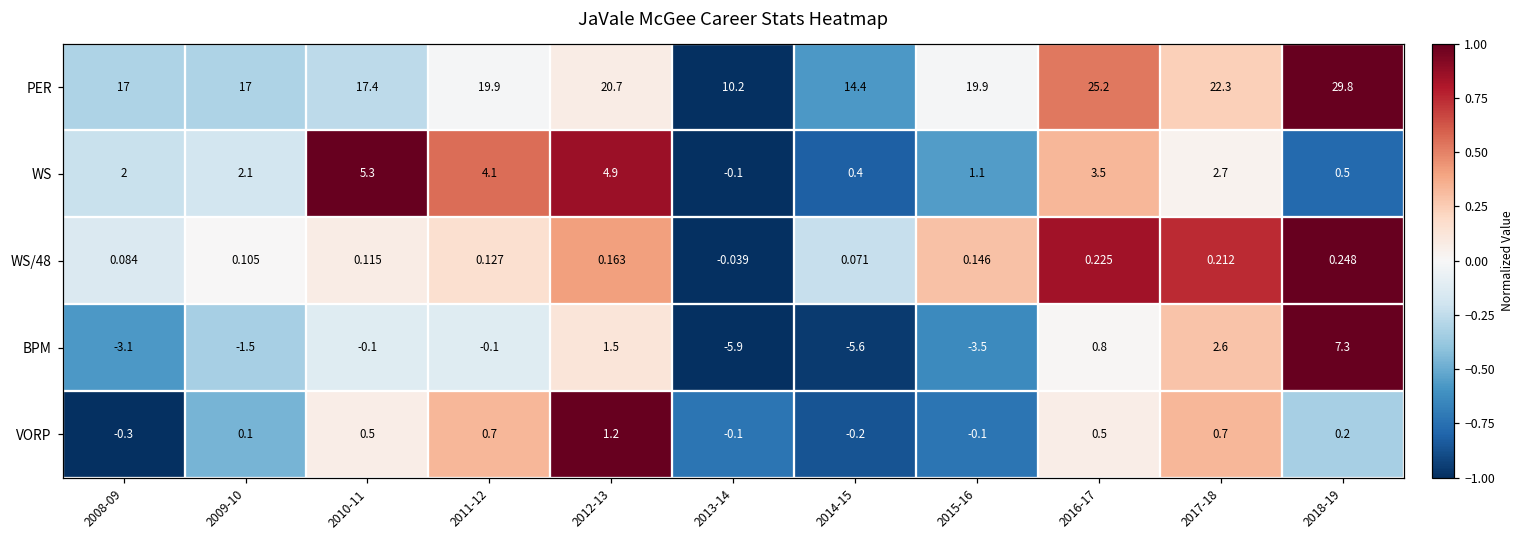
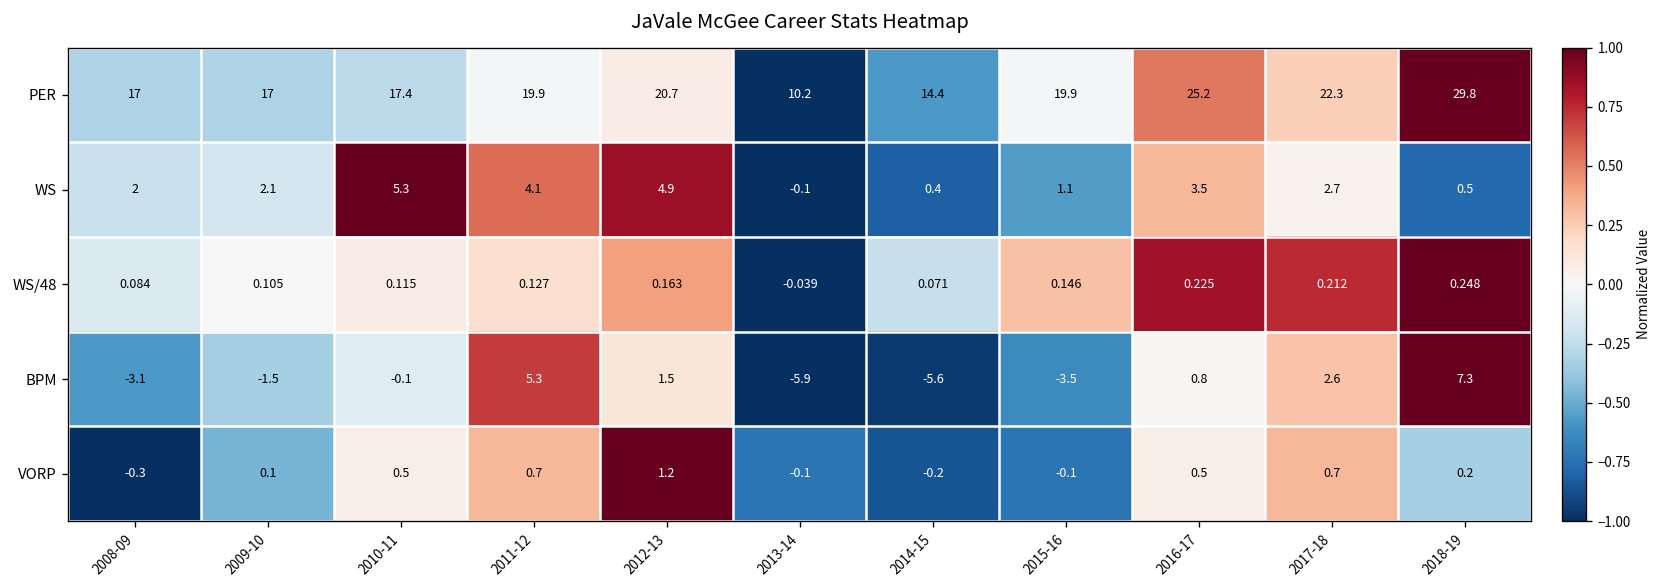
  {
    "PER": {
      "2008-09": 17,
      "2009-10": 17,
      "2010-11": 17.4,
      "2011-12": 19.9,
      "2012-13": 20.7,
      "2013-14": 10.2,
      "2014-15": 14.4,
      "2015-16": 19.9,
      "2016-17": 25.2,
      "2017-18": 22.3,
      "2018-19": 29.8
    },
    "WS": {
      "2008-09": 2,
      "2009-10": 2.1,
      "2010-11": 5.3,
      "2011-12": 4.1,
      "2012-13": 4.9,
      "2013-14": -0.1,
      "2014-15": 0.4,
      "2015-16": 1.1,
      "2016-17": 3.5,
      "2017-18": 2.7,
      "2018-19": 0.5
    },
    "WS/48": {
      "2008-09": 0.084,
      "2009-10": 0.105,
      "2010-11": 0.115,
      "2011-12": 0.127,
      "2012-13": 0.163,
      "2013-14": -0.039,
      "2014-15": 0.071,
      "2015-16": 0.146,
      "2016-17": 0.225,
      "2017-18": 0.212,
      "2018-19": 0.248
    },
    "BPM": {
      "2008-09": -3.1,
      "2009-10": -1.5,
      "2010-11": -0.1,
-     "2011-12": -0.1,
+     "2011-12": 5.3,
      "2012-13": 1.5,
      "2013-14": -5.9,
      "2014-15": -5.6,
      "2015-16": -3.5,
      "2016-17": 0.8,
      "2017-18": 2.6,
      "2018-19": 7.3
    },
    "VORP": {
      "2008-09": -0.3,
      "2009-10": 0.1,
      "2010-11": 0.5,
      "2011-12": 0.7,
      "2012-13": 1.2,
      "2013-14": -0.1,
      "2014-15": -0.2,
      "2015-16": -0.1,
      "2016-17": 0.5,
      "2017-18": 0.7,
      "2018-19": 0.2
    }
  }
